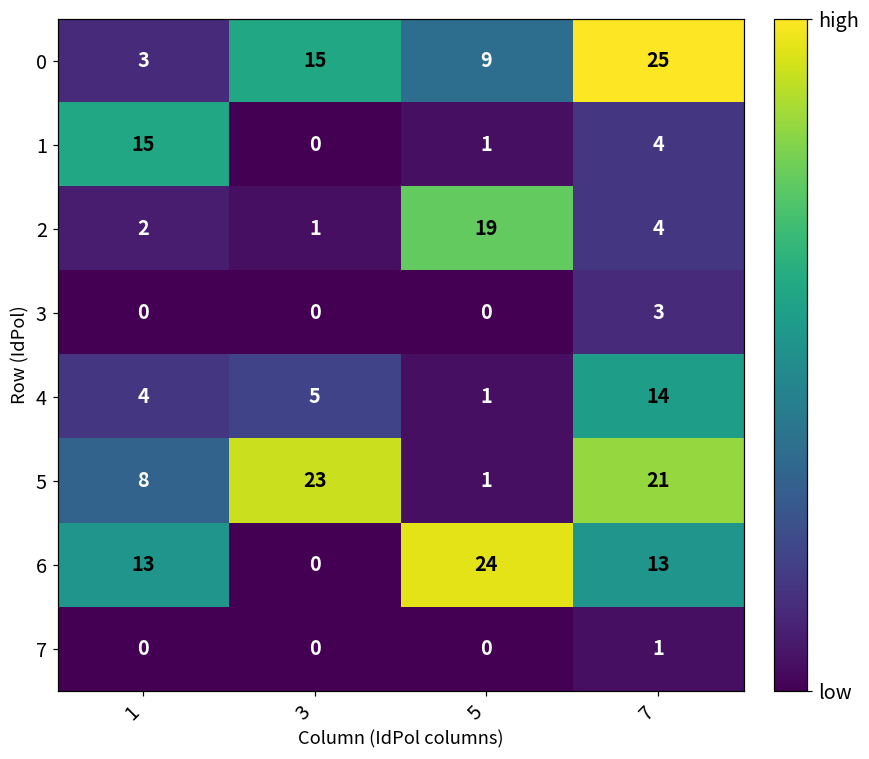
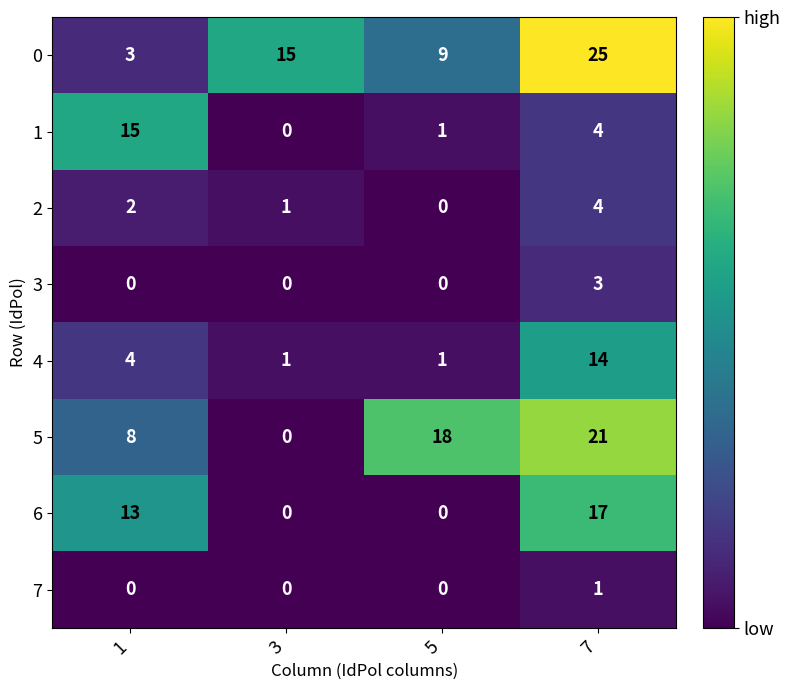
  {
    "0": {
      "1": 3,
      "3": 15,
      "5": 9,
      "7": 25
    },
    "1": {
      "1": 15,
      "3": 0,
      "5": 1,
      "7": 4
    },
    "2": {
      "1": 2,
      "3": 1,
-     "5": 19,
+     "5": 0,
      "7": 4
    },
    "3": {
      "1": 0,
      "3": 0,
      "5": 0,
      "7": 3
    },
    "4": {
      "1": 4,
-     "3": 5,
+     "3": 1,
      "5": 1,
      "7": 14
    },
    "5": {
      "1": 8,
-     "3": 23,
-     "5": 1,
+     "3": 0,
+     "5": 18,
      "7": 21
    },
    "6": {
      "1": 13,
      "3": 0,
-     "5": 24,
-     "7": 13
+     "5": 0,
+     "7": 17
    },
    "7": {
      "1": 0,
      "3": 0,
      "5": 0,
      "7": 1
    }
  }
